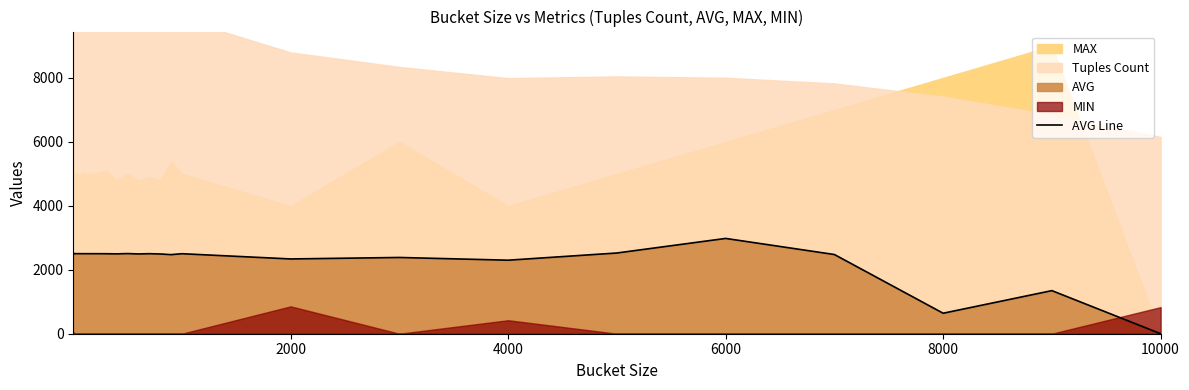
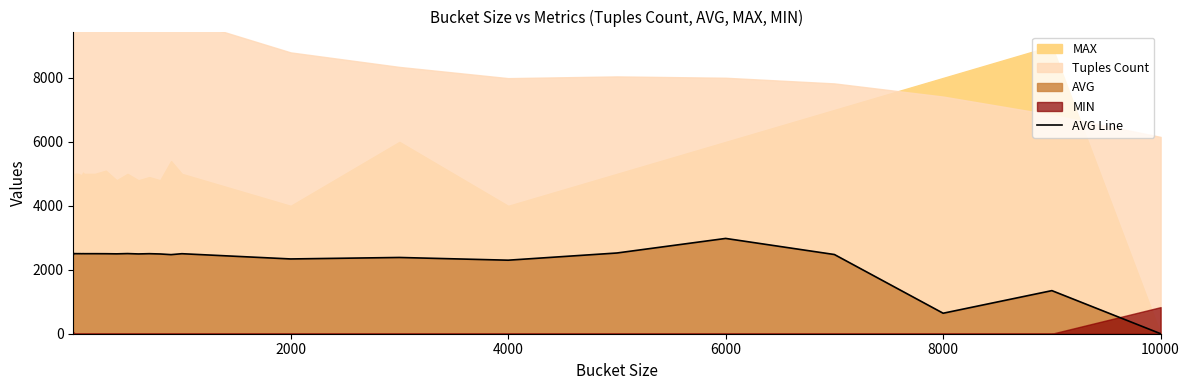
  {
    "AVG": {
      "2000": 2300,
      "4000": 2300,
      "6000": 3000,
      "8000": 600
    },
    "MIN": {
-     "2000": 900,
-     "4000": 400,
+     "2000": 0,
+     "4000": 0,
      "6000": 0,
      "8000": 0,
      "10000": 800
    }
  }
